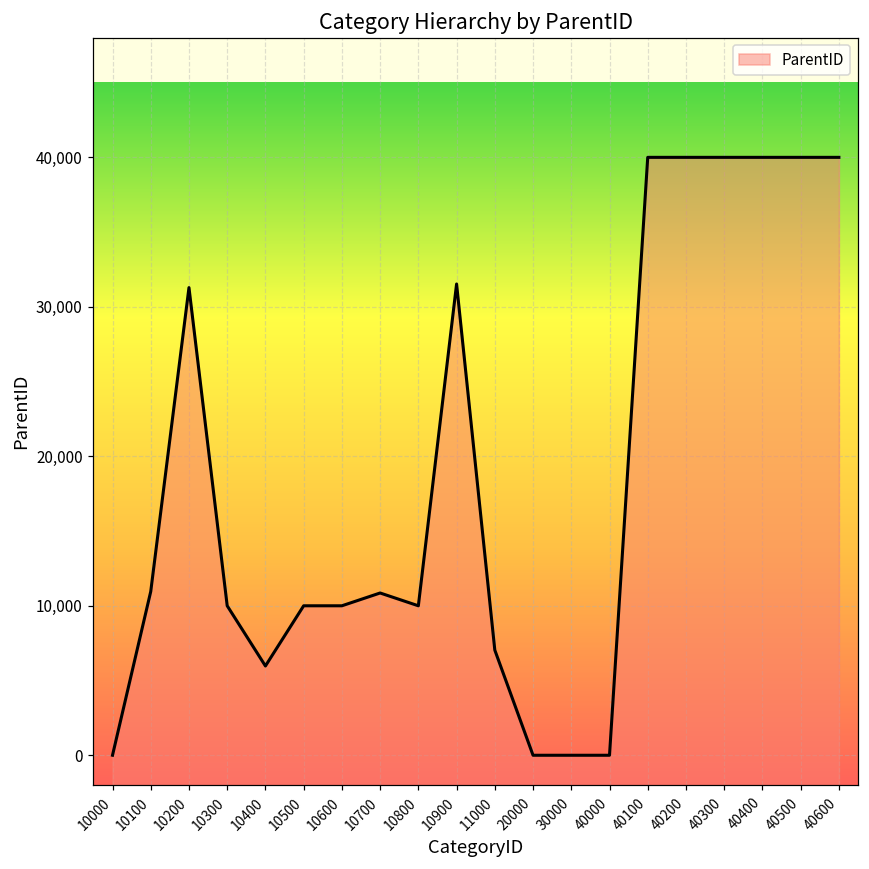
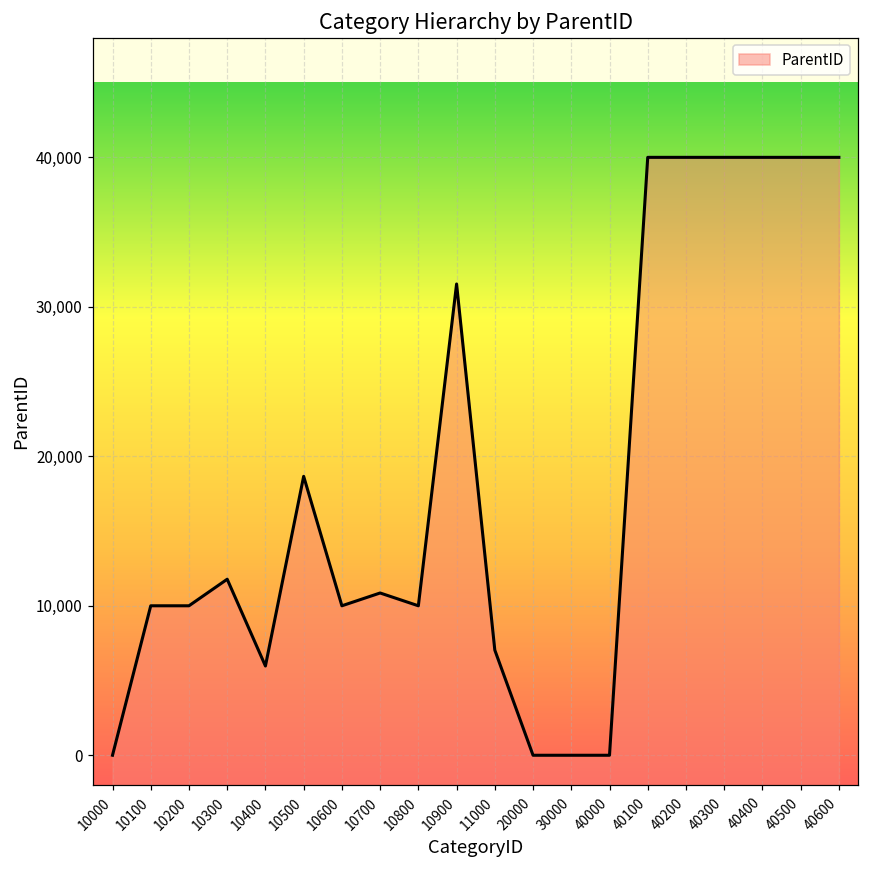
  {
    "10000": "0",
-   "10100": "11,000",
-   "10200": "31,300",
-   "10300": "10,000",
+   "10100": "10,000",
+   "10200": "10,000",
+   "10300": "11,800",
    "10400": "6,000",
-   "10500": "10,000",
+   "10500": "18,700",
    "10600": "10,000",
    "10700": "10,900",
    "10800": "10,000",
    "10900": "31,500",
    "11000": "7,000",
    "20000": "0",
    "30000": "0",
    "40000": "0",
    "40100": "40,000",
    "40200": "40,000",
    "40300": "40,000",
    "40400": "40,000",
    "40500": "40,000",
    "40600": "40,000"
  }
